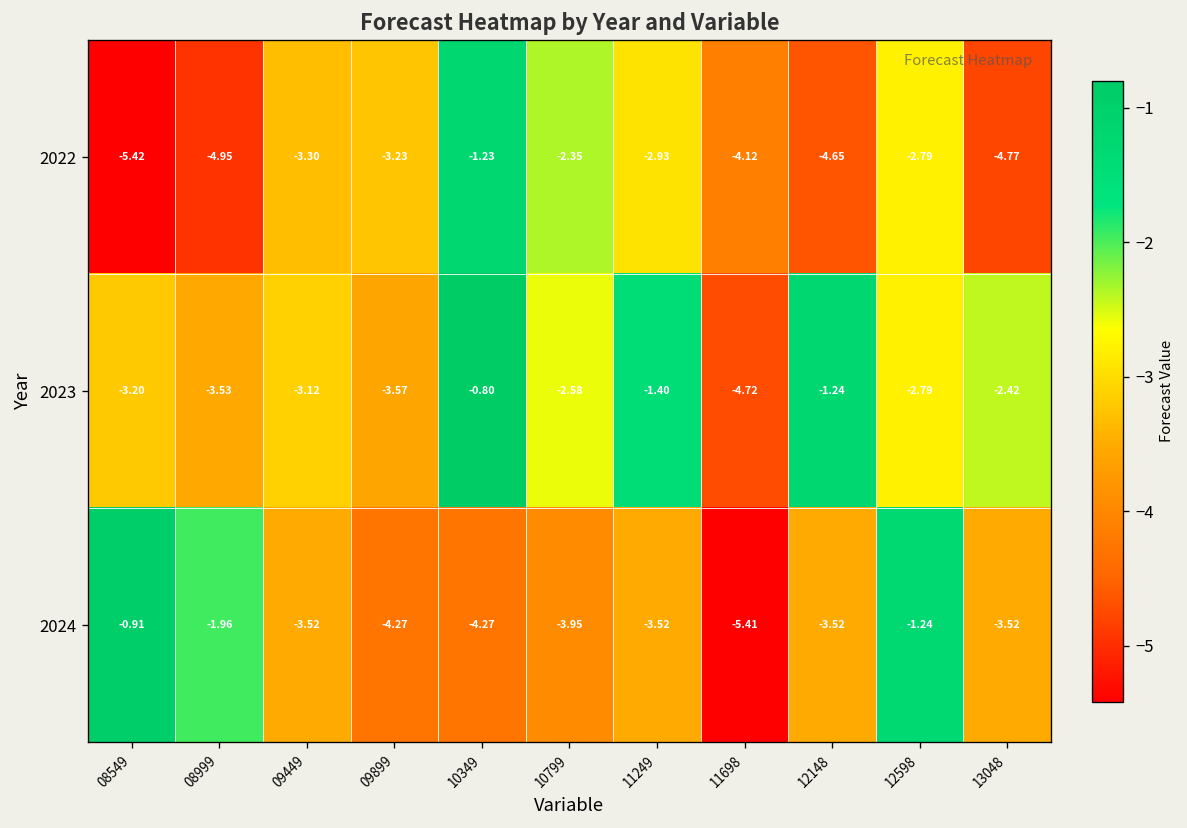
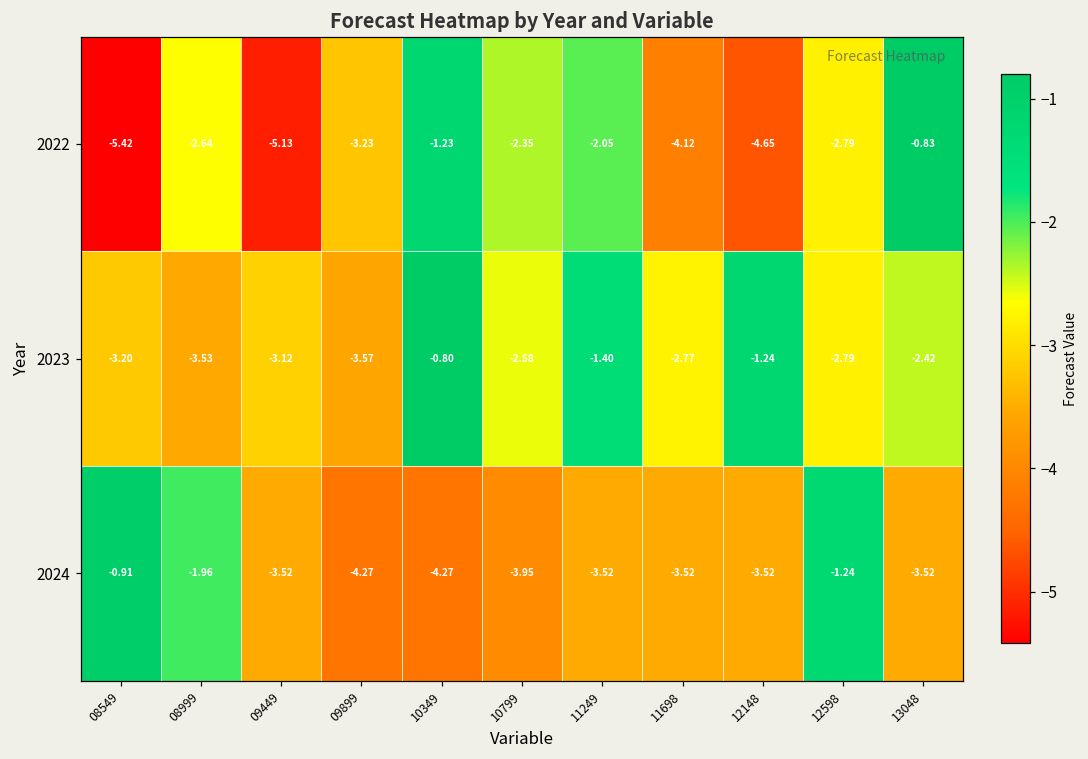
  {
    "2022": {
      "08549": -5.42,
-     "08999": -4.95,
-     "09449": -3.30,
+     "08999": -2.64,
+     "09449": -5.13,
      "09899": -3.23,
      "10349": -1.23,
      "10799": -2.35,
-     "11249": -2.93,
+     "11249": -2.05,
      "11698": -4.12,
      "12148": -4.65,
      "12598": -2.79,
-     "13048": -4.77
+     "13048": -0.83
    },
    "2023": {
      "08549": -3.20,
      "08999": -3.53,
      "09449": -3.12,
      "09899": -3.57,
      "10349": -0.80,
      "10799": -2.58,
      "11249": -1.40,
-     "11698": -4.72,
+     "11698": -2.77,
      "12148": -1.24,
      "12598": -2.79,
      "13048": -2.42
    },
    "2024": {
      "08549": -0.91,
      "08999": -1.96,
      "09449": -3.52,
      "09899": -4.27,
      "10349": -4.27,
      "10799": -3.95,
      "11249": -3.52,
-     "11698": -5.41,
+     "11698": -3.52,
      "12148": -3.52,
      "12598": -1.24,
      "13048": -3.52
    }
  }
